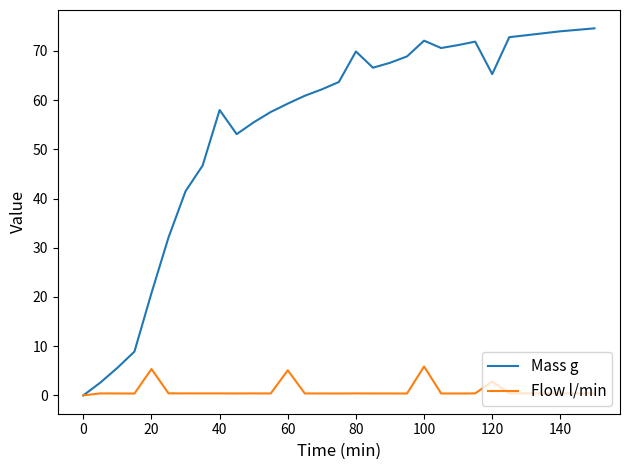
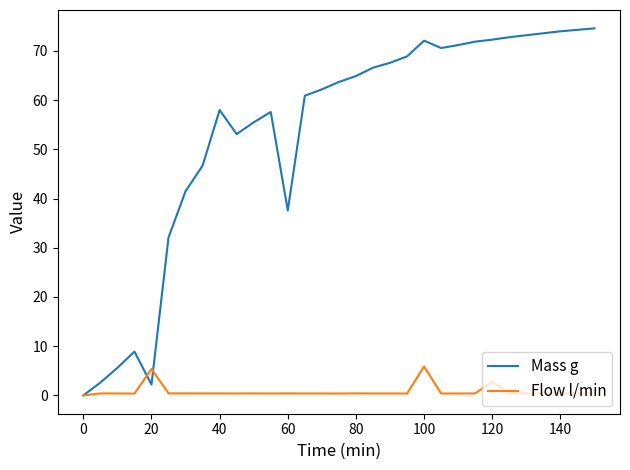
  {
    "Mass g": {
-     "20": 21,
+     "20": 2,
      "40": 58,
-     "60": 59,
-     "80": 70,
+     "60": 38,
+     "80": 65,
      "100": 72,
-     "120": 65,
+     "120": 72,
      "140": 74
    },
    "Flow l/min": {
      "20": 5,
      "40": 0,
-     "60": 5,
+     "60": 0,
      "80": 0,
      "100": 6
    }
  }
